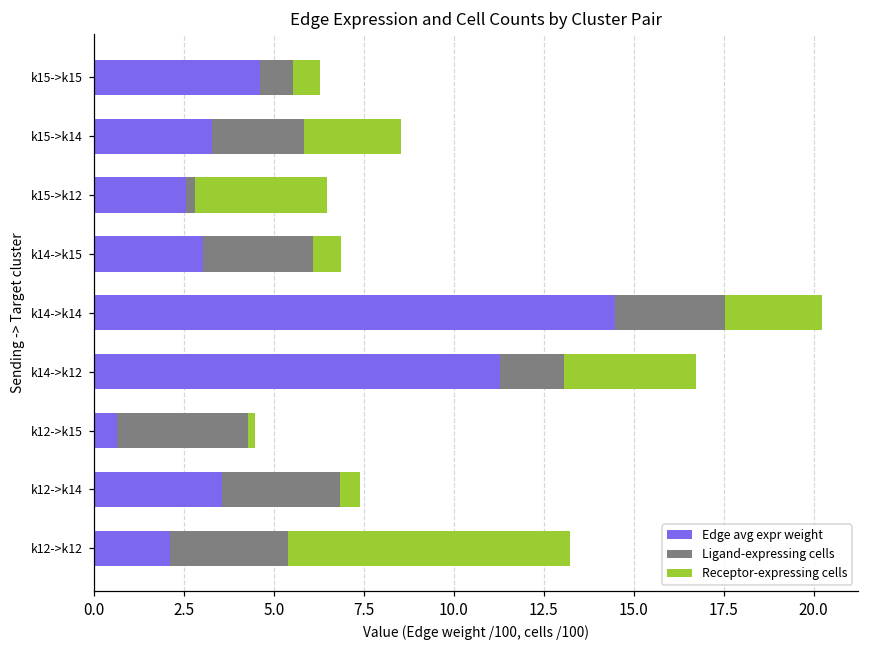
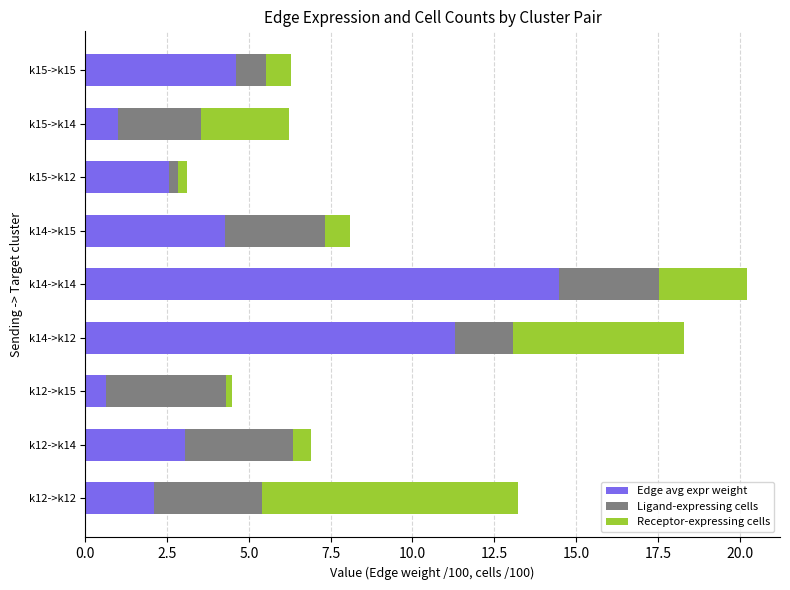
  {
    "Edge avg expr weight": {
      "k15->k15": 4.6,
-     "k15->k14": 3.3,
+     "k15->k14": 1.0,
      "k15->k12": 2.6,
-     "k14->k15": 3.0,
+     "k14->k15": 4.3,
      "k14->k14": 14.5,
      "k14->k12": 11.3,
      "k12->k15": 0.6,
-     "k12->k14": 3.6,
+     "k12->k14": 3.1,
      "k12->k12": 2.1
    },
    "Ligand-expressing cells": {
      "k15->k15": 0.9,
      "k15->k14": 2.6,
      "k15->k12": 0.3,
      "k14->k15": 3.1,
      "k14->k14": 3.1,
      "k14->k12": 1.8,
      "k12->k15": 3.6,
      "k12->k14": 3.3,
      "k12->k12": 3.3
    },
    "Receptor-expressing cells": {
      "k15->k15": 0.8,
      "k15->k14": 2.7,
-     "k15->k12": 3.7,
+     "k15->k12": 0.3,
      "k14->k15": 0.8,
      "k14->k14": 2.7,
-     "k14->k12": 3.7,
+     "k14->k12": 5.2,
      "k12->k15": 0.2,
      "k12->k14": 0.5,
      "k12->k12": 7.8
    }
  }
